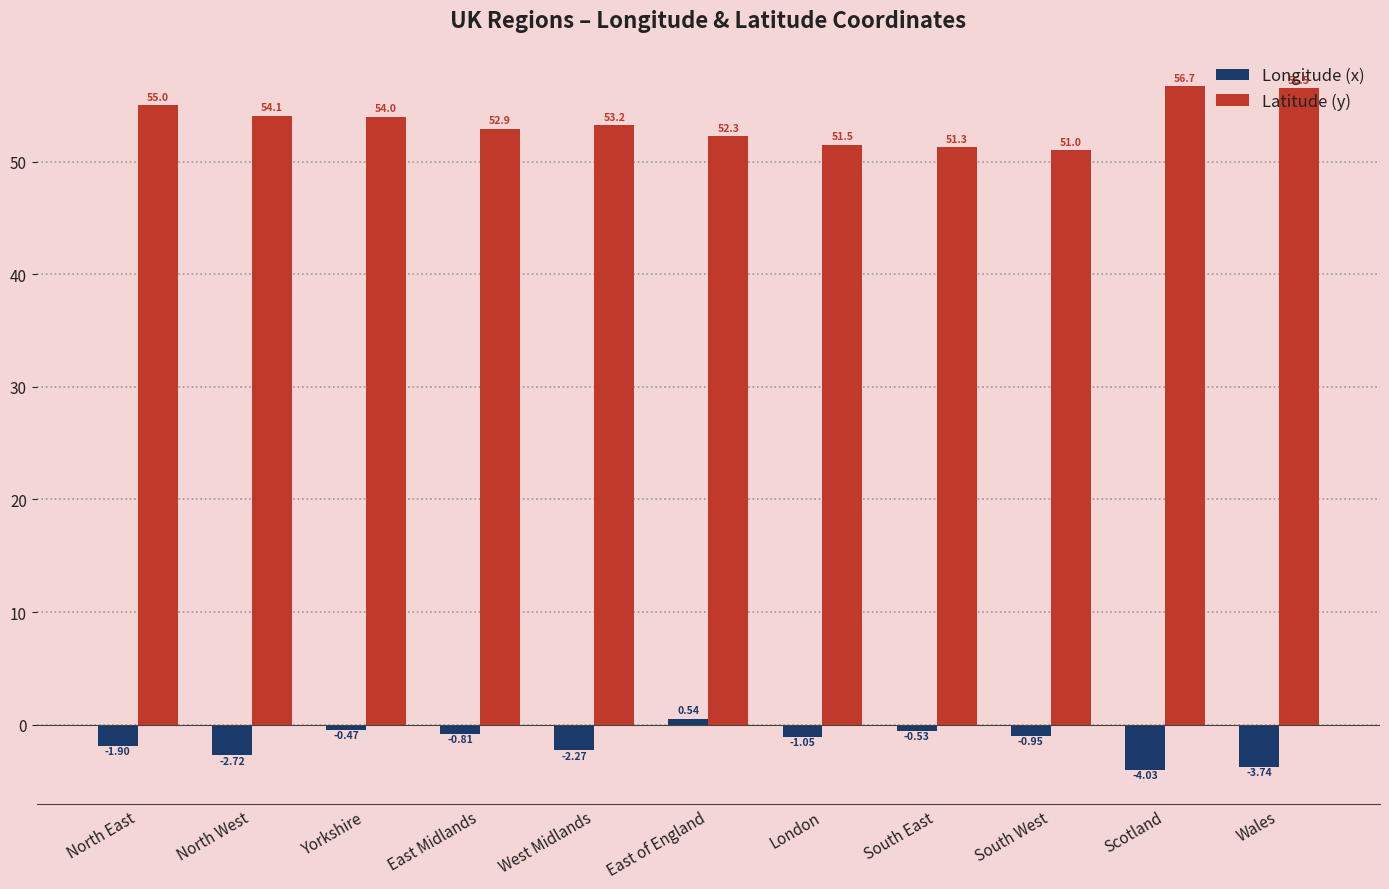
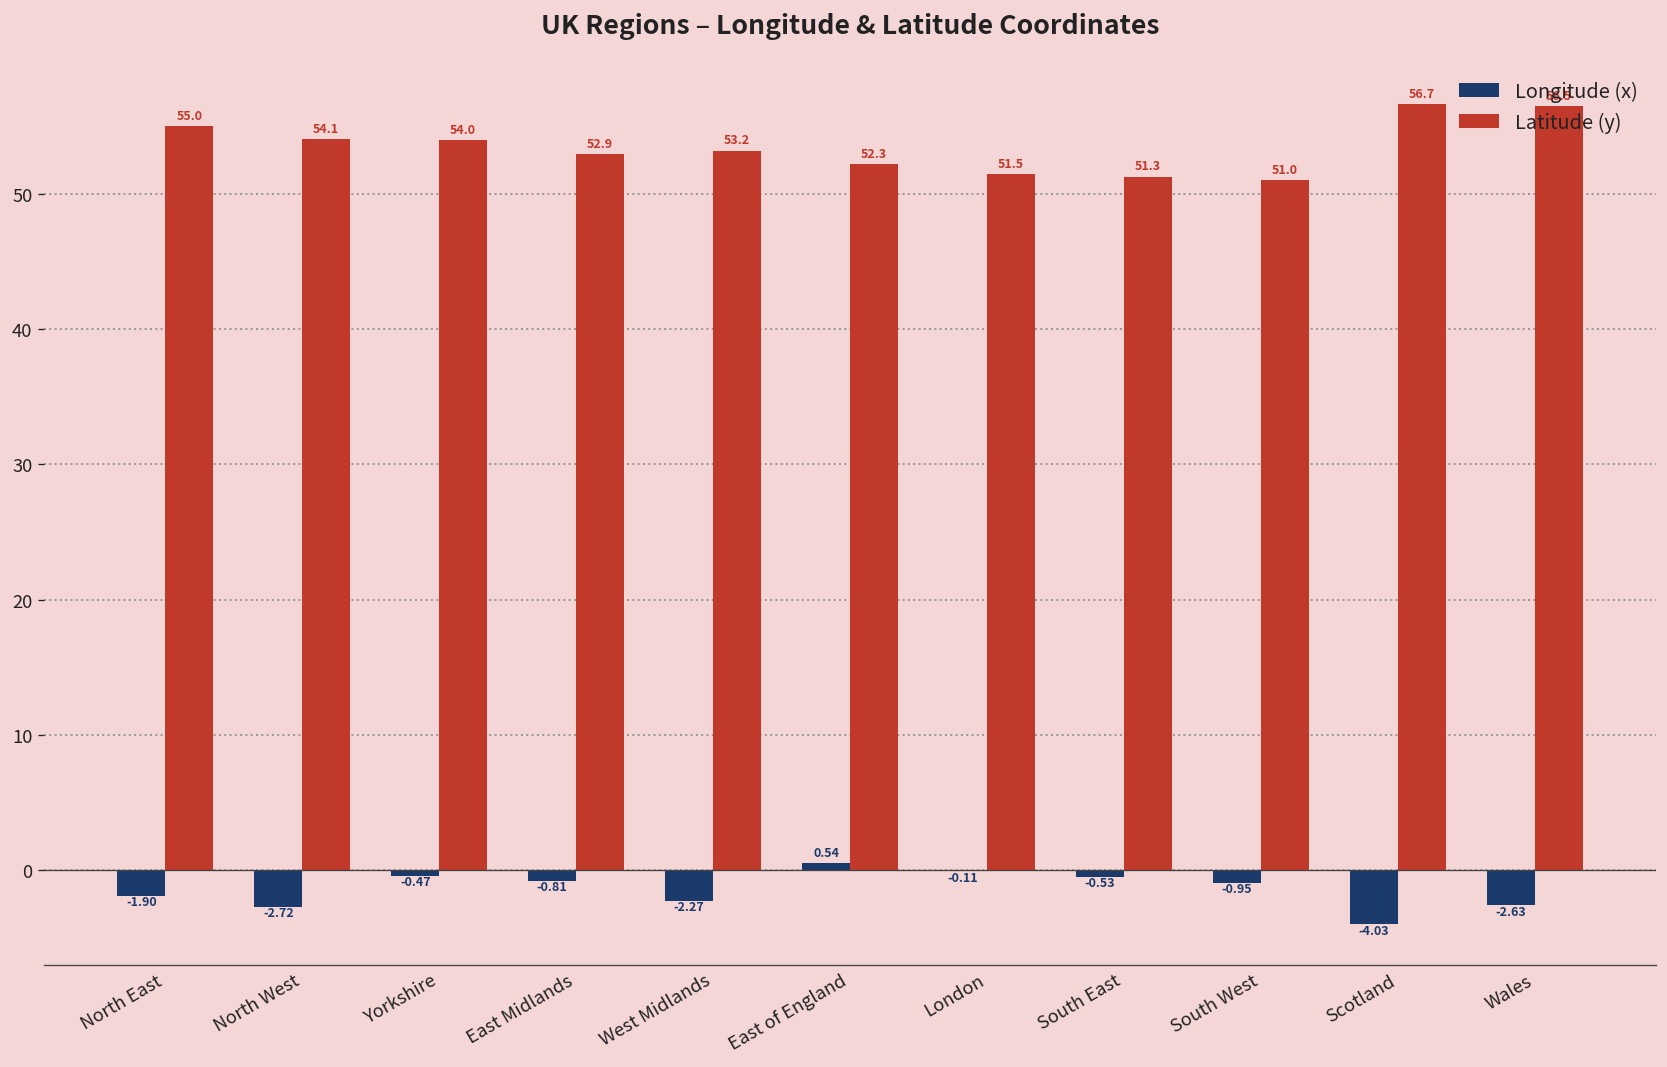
  {
    "Longitude (x)": {
      "North East": -1.90,
      "North West": -2.72,
      "Yorkshire": -0.47,
      "East Midlands": -0.81,
      "West Midlands": -2.27,
      "East of England": 0.54,
-     "London": -1.05,
+     "London": -0.11,
      "South East": -0.53,
      "South West": -0.95,
      "Scotland": -4.03,
-     "Wales": -3.74
+     "Wales": -2.63
    },
    "Latitude (y)": {
      "North East": 55.0,
      "North West": 54.1,
      "Yorkshire": 54.0,
      "East Midlands": 52.9,
      "West Midlands": 53.2,
      "East of England": 52.3,
      "London": 51.5,
      "South East": 51.3,
      "South West": 51.0,
      "Scotland": 56.7,
      "Wales": 56.5
    }
  }
